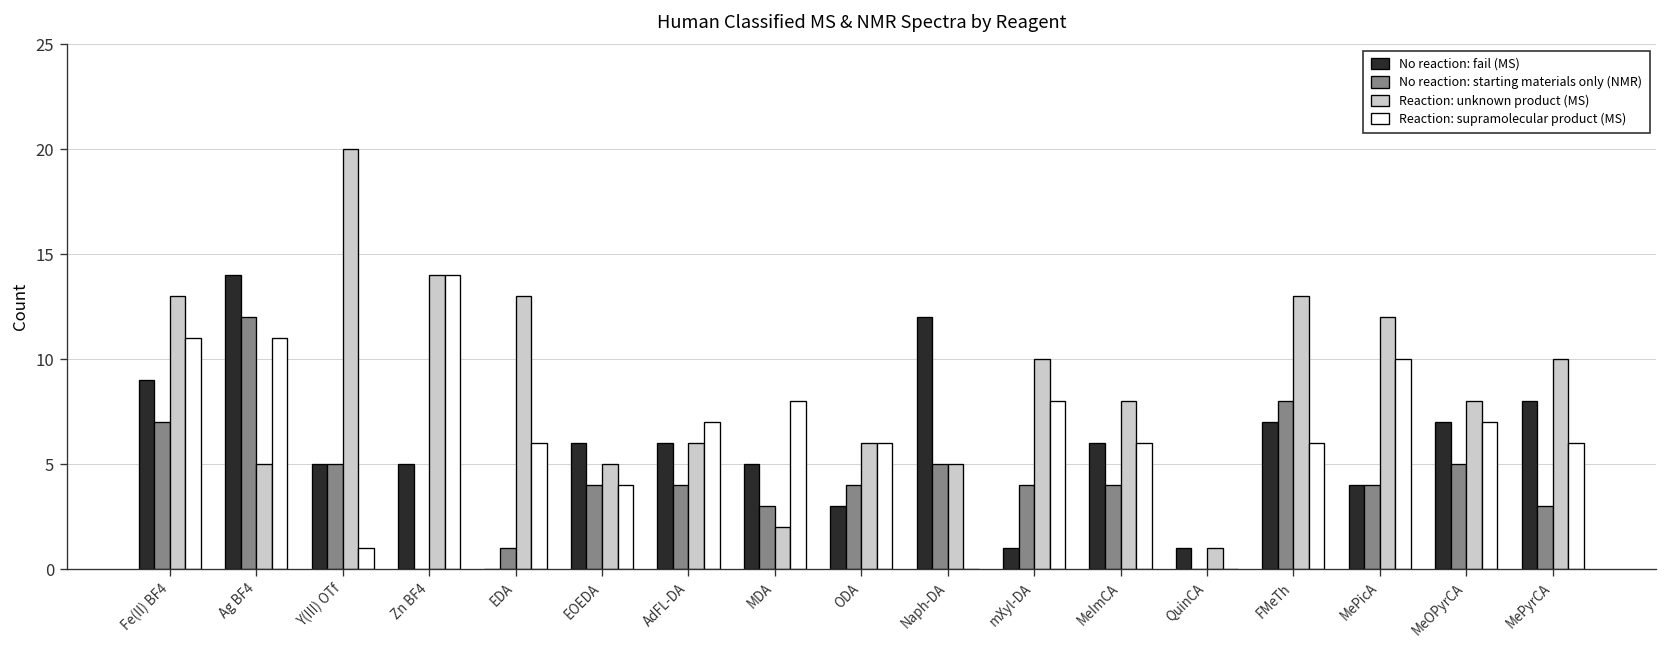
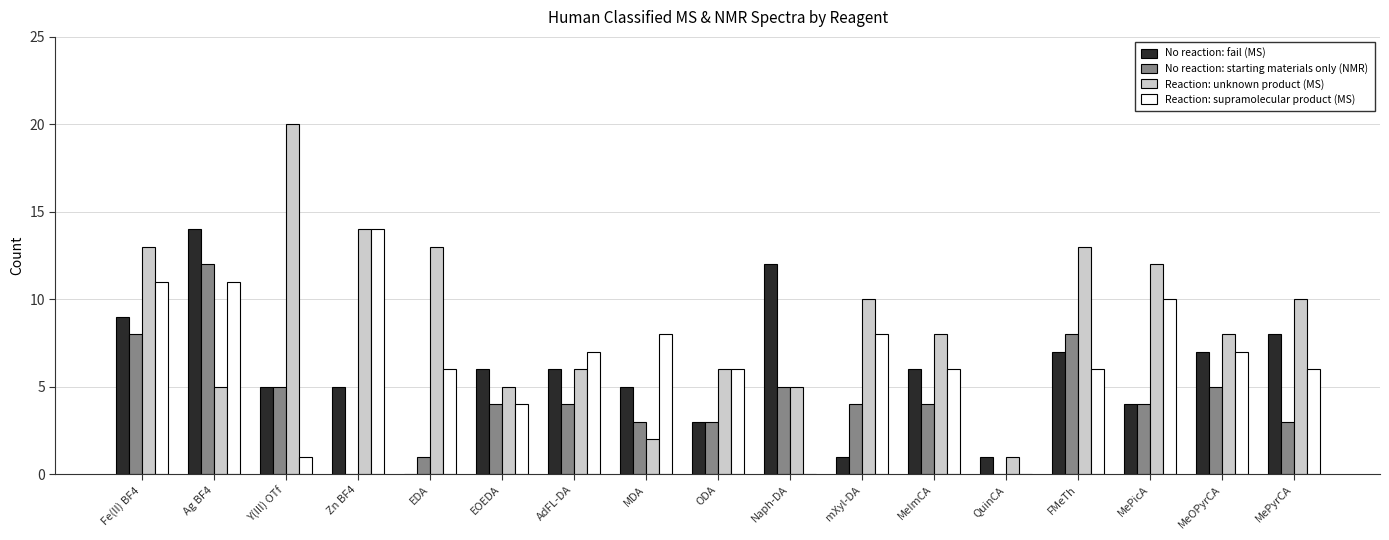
  {
    "No reaction: fail (MS)": {
      "Fe(II) BF4": 9,
      "Ag BF4": 14,
      "Y(III) OTf": 5,
      "Zn BF4": 5,
      "EDA": 0,
      "EOEDA": 6,
      "AdFL-DA": 6,
      "MDA": 5,
      "ODA": 3,
      "Naph-DA": 12,
      "mXyl-DA": 1,
      "MeImCA": 6,
      "QuinCA": 1,
      "FMeTh": 7,
      "MePicA": 4,
      "MeOPyrCA": 7,
      "MePyrCA": 8
    },
    "No reaction: starting materials only (NMR)": {
-     "Fe(II) BF4": 7,
+     "Fe(II) BF4": 8,
      "Ag BF4": 12,
      "Y(III) OTf": 5,
      "Zn BF4": 0,
      "EDA": 1,
      "EOEDA": 4,
      "AdFL-DA": 4,
      "MDA": 3,
-     "ODA": 4,
+     "ODA": 3,
      "Naph-DA": 5,
      "mXyl-DA": 4,
      "MeImCA": 4,
      "QuinCA": 0,
      "FMeTh": 8,
      "MePicA": 4,
      "MeOPyrCA": 5,
      "MePyrCA": 3
    },
    "Reaction: unknown product (MS)": {
      "Fe(II) BF4": 13,
      "Ag BF4": 5,
      "Y(III) OTf": 20,
      "Zn BF4": 14,
      "EDA": 13,
      "EOEDA": 5,
      "AdFL-DA": 6,
      "MDA": 2,
      "ODA": 6,
      "Naph-DA": 5,
      "mXyl-DA": 10,
      "MeImCA": 8,
      "QuinCA": 1,
      "FMeTh": 13,
      "MePicA": 12,
      "MeOPyrCA": 8,
      "MePyrCA": 10
    },
    "Reaction: supramolecular product (MS)": {
      "Fe(II) BF4": 11,
      "Ag BF4": 11,
      "Y(III) OTf": 1,
      "Zn BF4": 14,
      "EDA": 6,
      "EOEDA": 4,
      "AdFL-DA": 7,
      "MDA": 8,
      "ODA": 6,
      "Naph-DA": 0,
      "mXyl-DA": 8,
      "MeImCA": 6,
      "QuinCA": 0,
      "FMeTh": 6,
      "MePicA": 10,
      "MeOPyrCA": 7,
      "MePyrCA": 6
    }
  }
